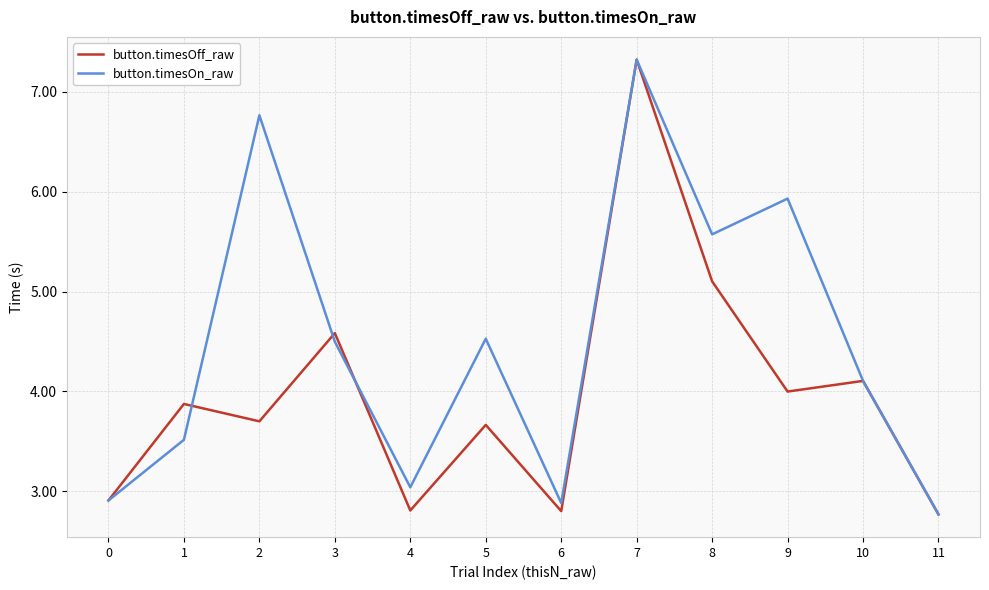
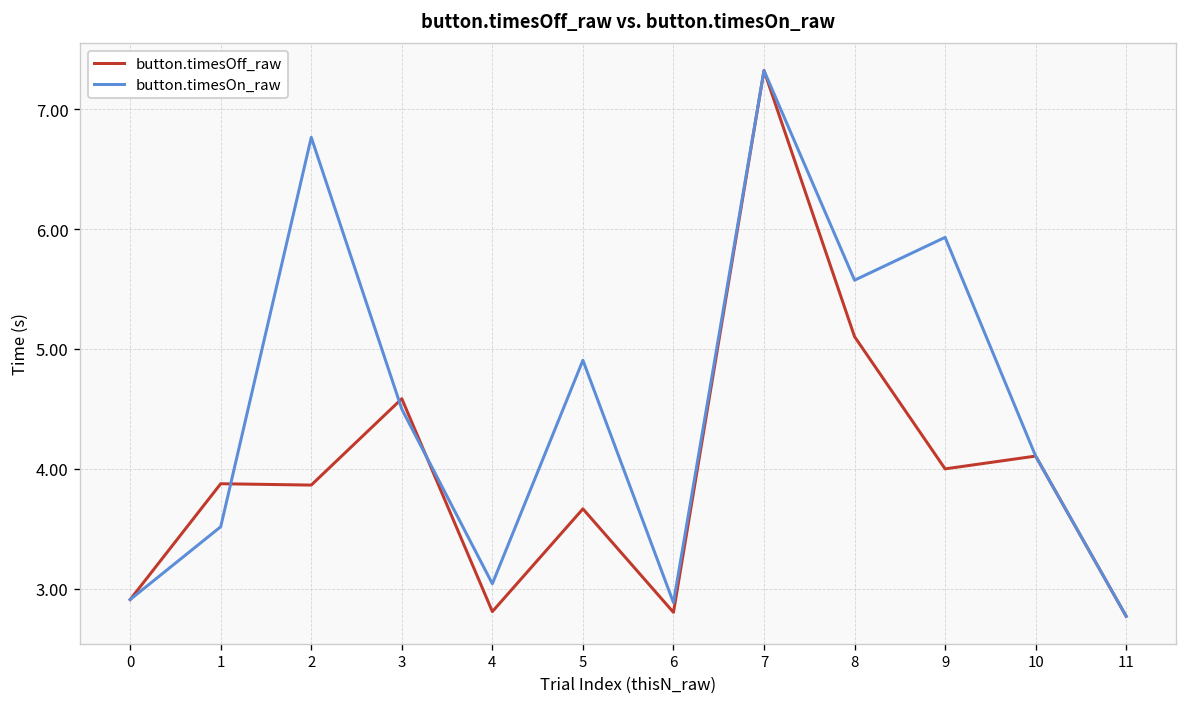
  {
    "button.timesOff_raw": {
      "1": 3.9,
-     "2": 3.7,
+     "2": 3.9,
      "3": 4.6,
      "4": 2.8,
      "5": 3.7,
      "6": 2.8,
      "8": 5.1,
      "9": 4.0
    },
    "button.timesOn_raw": {
      "1": 3.5,
      "2": 6.8,
      "3": 4.5,
      "4": 3.0,
-     "5": 4.5,
+     "5": 4.9,
      "6": 2.9,
      "8": 5.6,
      "9": 5.9
    }
  }
